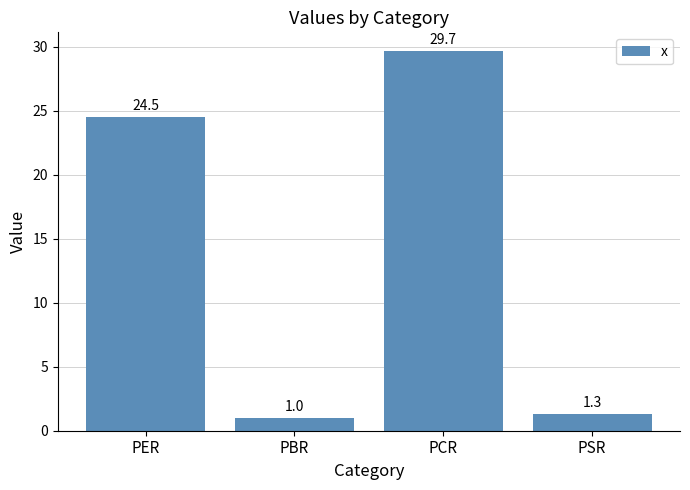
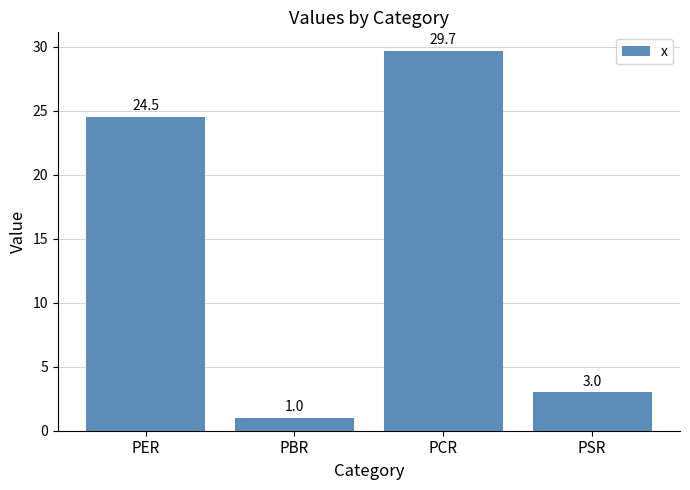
  {
    "PER": 24.5,
    "PBR": 1.0,
    "PCR": 29.7,
-   "PSR": 1.3
+   "PSR": 3.0
  }
